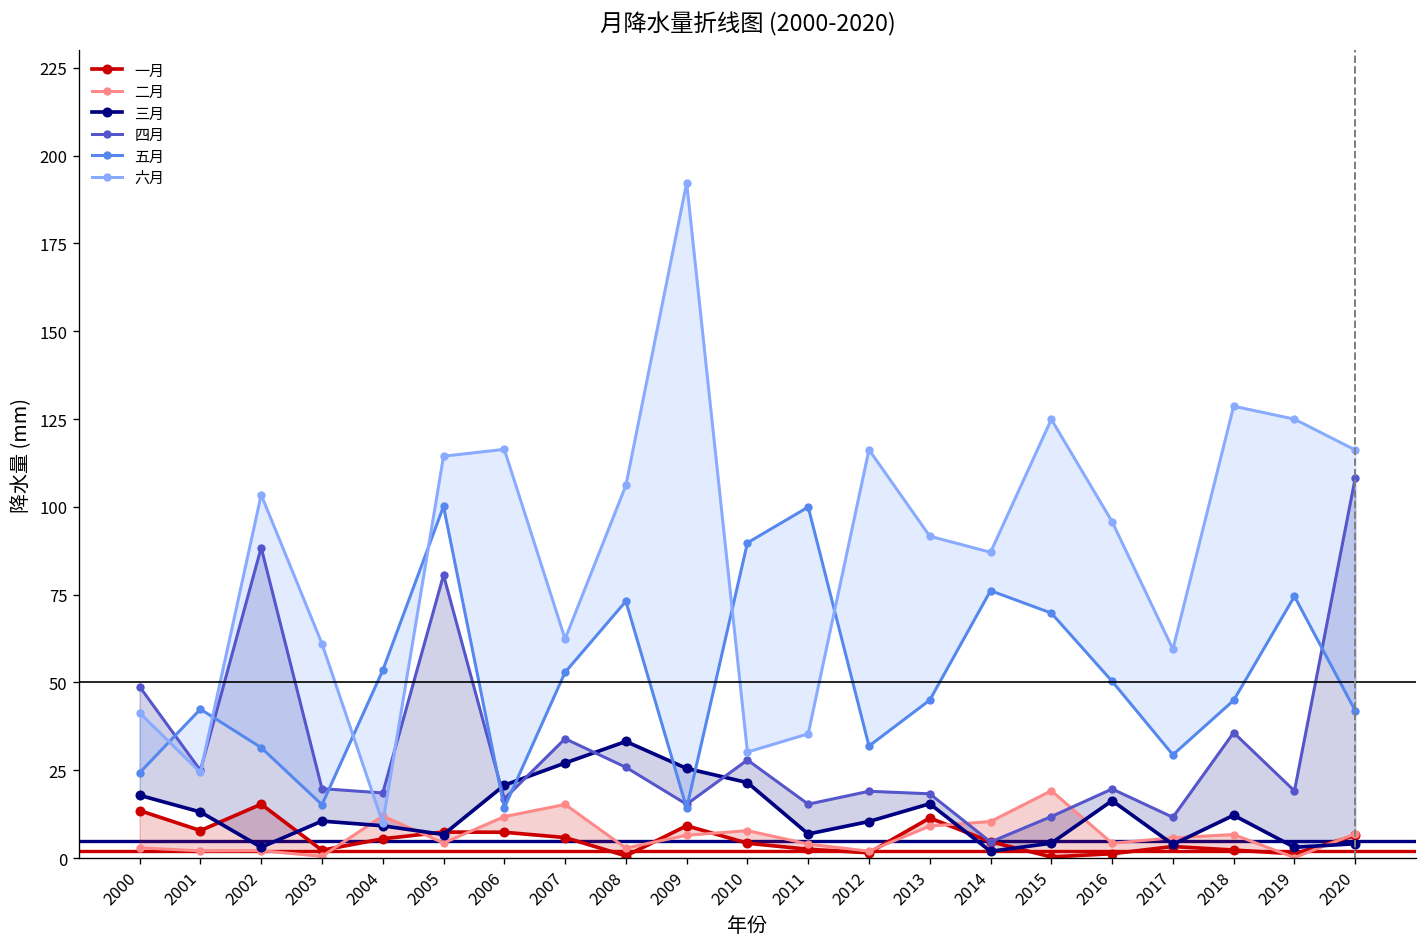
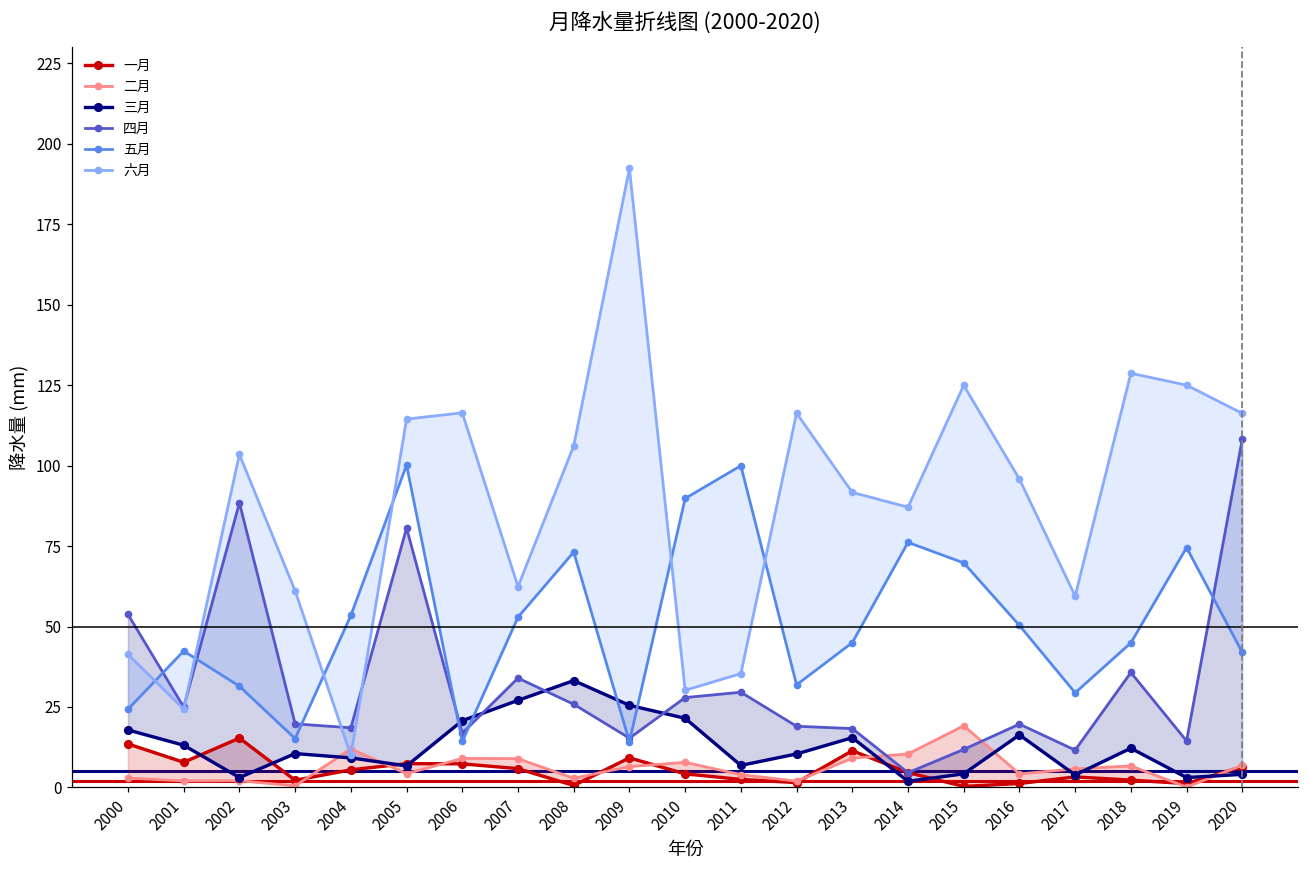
  {
    "二月": {
      "2000": 3,
      "2001": 2,
      "2002": 2,
      "2003": 0,
      "2005": 4,
-     "2006": 12,
-     "2007": 15,
+     "2006": 9,
+     "2007": 9,
      "2009": 6,
      "2013": 9,
      "2019": 0
    },
    "四月": {
-     "2000": 49,
+     "2000": 54,
      "2006": 17,
      "2008": 26,
      "2009": 15,
-     "2011": 15,
-     "2019": 19
+     "2011": 30,
+     "2019": 14
    }
  }
